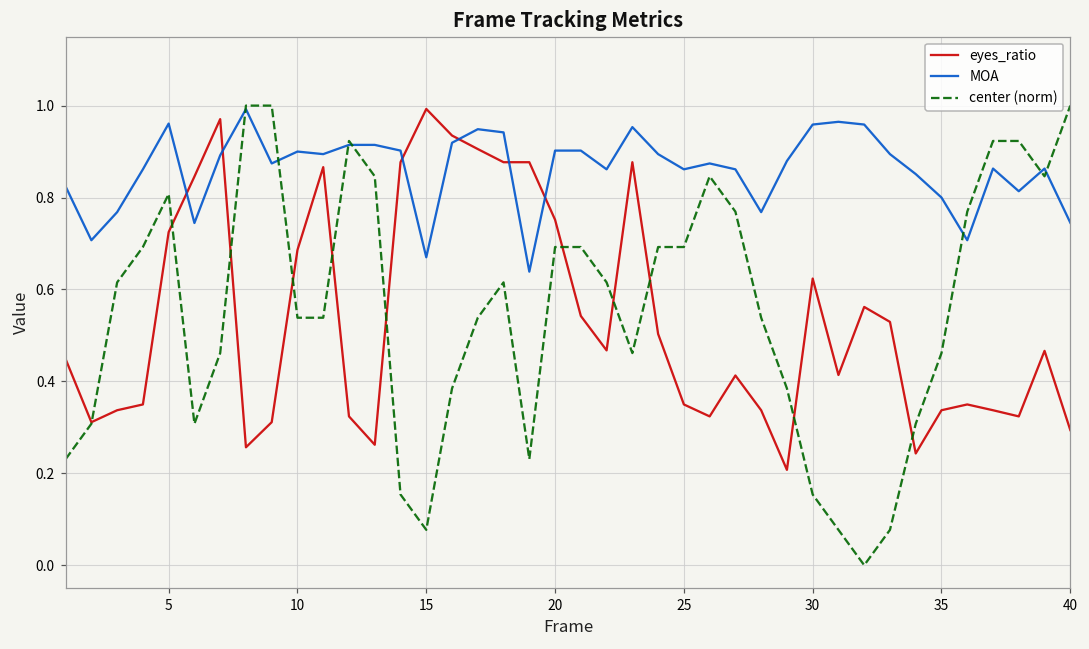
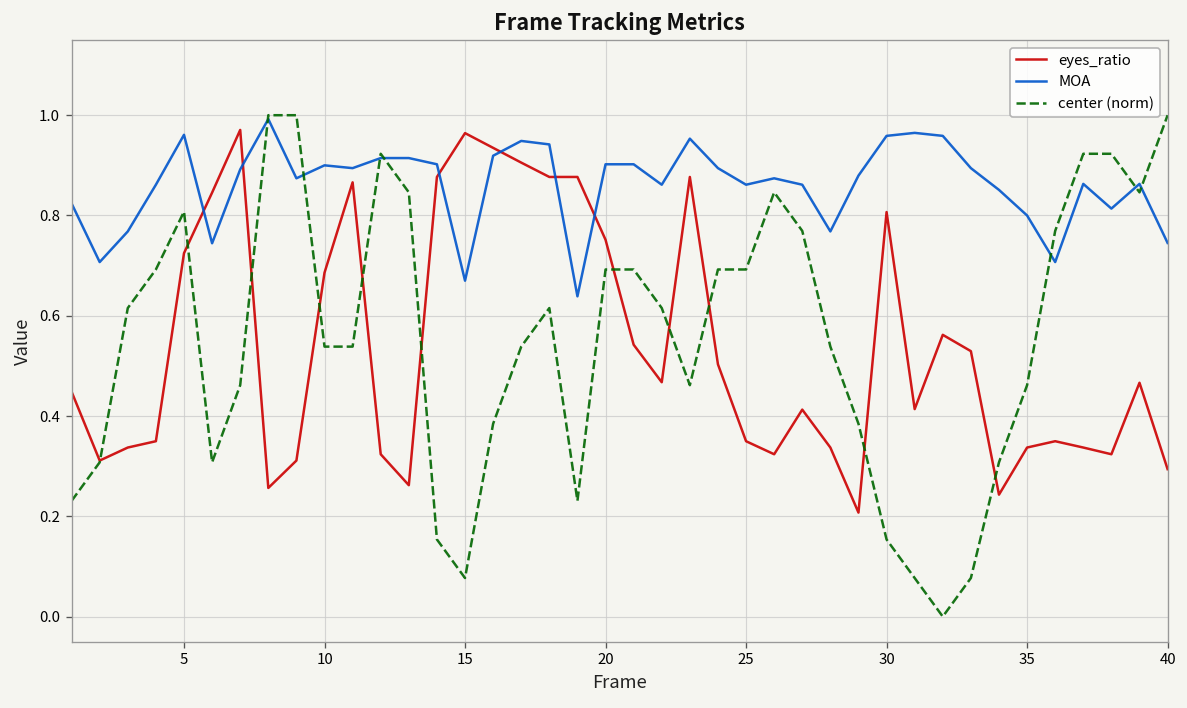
  {
    "eyes_ratio": {
      "5": 0.72,
      "10": 0.69,
-     "15": 0.99,
+     "15": 0.96,
      "20": 0.75,
      "25": 0.35,
-     "30": 0.62,
+     "30": 0.81,
      "35": 0.34,
      "40": 0.29
    },
    "MOA": {
      "5": 0.96,
      "10": 0.90,
      "15": 0.67,
      "20": 0.90,
      "25": 0.86,
      "30": 0.96,
      "35": 0.80,
      "40": 0.75
    },
    "center (norm)": {
      "5": 0.81,
      "10": 0.54,
      "15": 0.08,
      "20": 0.69,
      "25": 0.69,
      "30": 0.15,
      "35": 0.46,
      "40": 1.00
    }
  }
